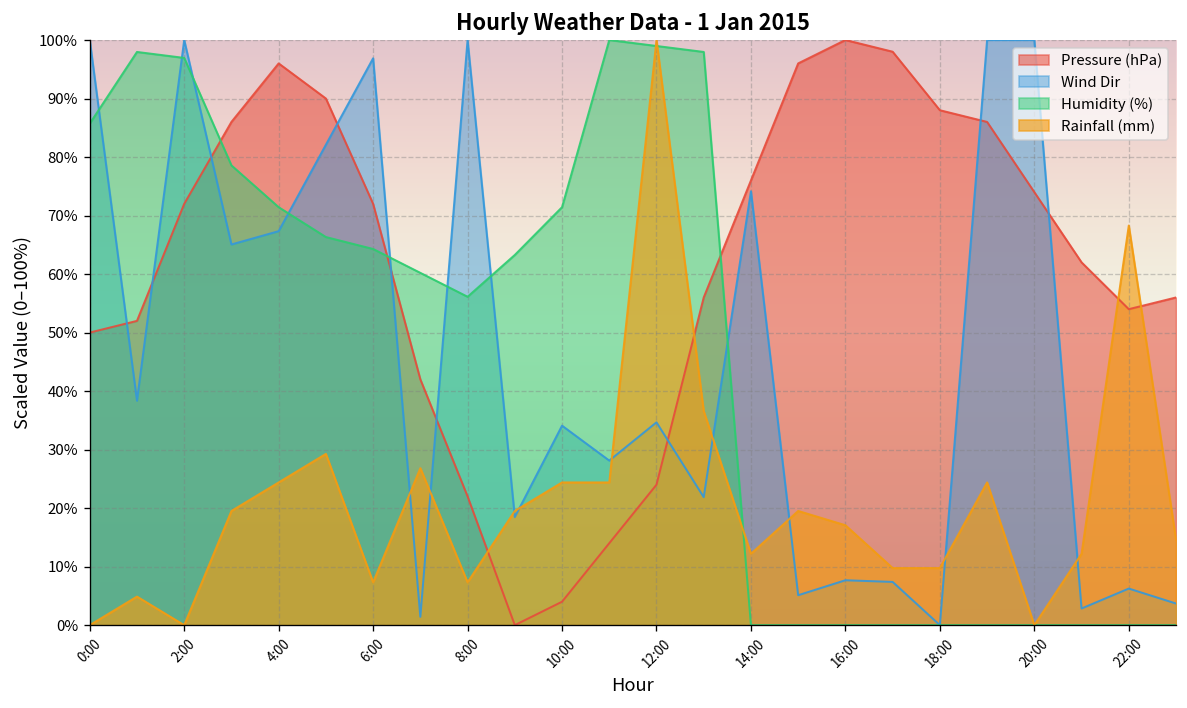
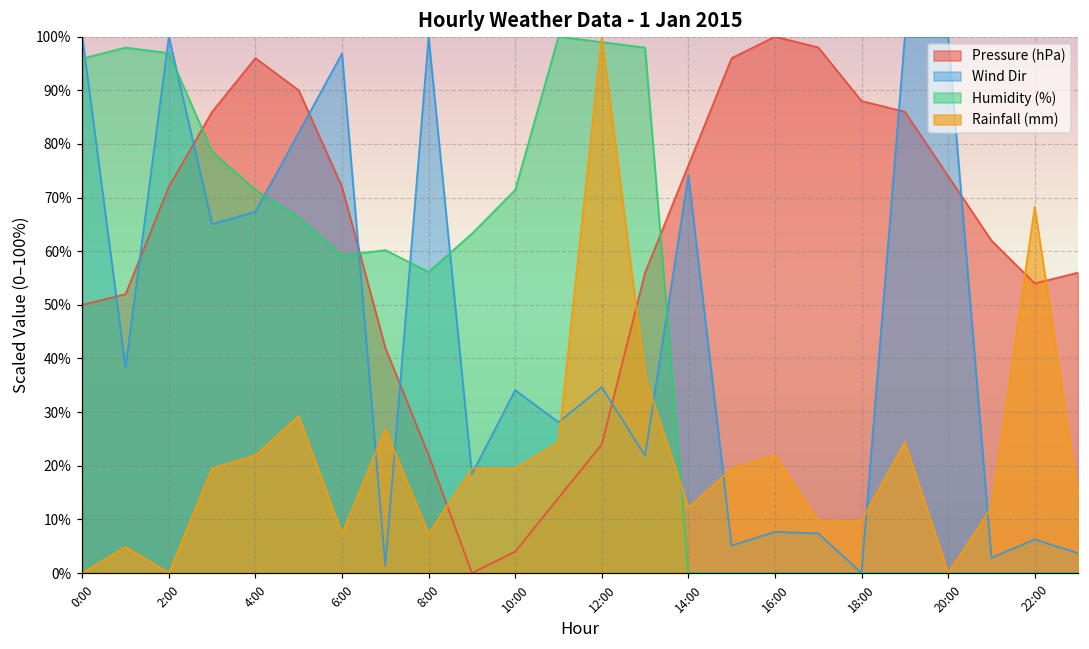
  {
    "Pressure (hPa)": {
      "0:00": "50%",
      "2:00": "72%",
      "4:00": "96%",
      "6:00": "72%",
      "8:00": "22%",
      "10:00": "4%",
      "12:00": "24%",
      "14:00": "76%",
      "16:00": "100%",
      "18:00": "88%",
      "20:00": "74%",
      "22:00": "54%"
    },
    "Wind Dir": {
      "0:00": "100%",
      "2:00": "100%",
      "4:00": "67%",
      "6:00": "97%",
      "8:00": "100%",
      "10:00": "34%",
      "12:00": "35%",
      "14:00": "74%",
      "16:00": "8%",
      "20:00": "100%",
      "22:00": "6%"
    },
    "Humidity (%)": {
-     "0:00": "86%",
+     "0:00": "96%",
      "2:00": "97%",
      "4:00": "71%",
-     "6:00": "64%",
+     "6:00": "59%",
      "8:00": "56%",
      "10:00": "71%",
      "12:00": "99%",
      "14:00": "0%",
      "16:00": "0%",
      "22:00": "0%"
    },
    "Rainfall (mm)": {
      "0:00": "0%",
      "2:00": "0%",
-     "4:00": "24%",
+     "4:00": "22%",
      "6:00": "7%",
      "8:00": "7%",
-     "10:00": "24%",
+     "10:00": "20%",
      "12:00": "100%",
      "14:00": "12%",
-     "16:00": "17%",
+     "16:00": "22%",
      "18:00": "10%",
      "22:00": "68%"
    }
  }
